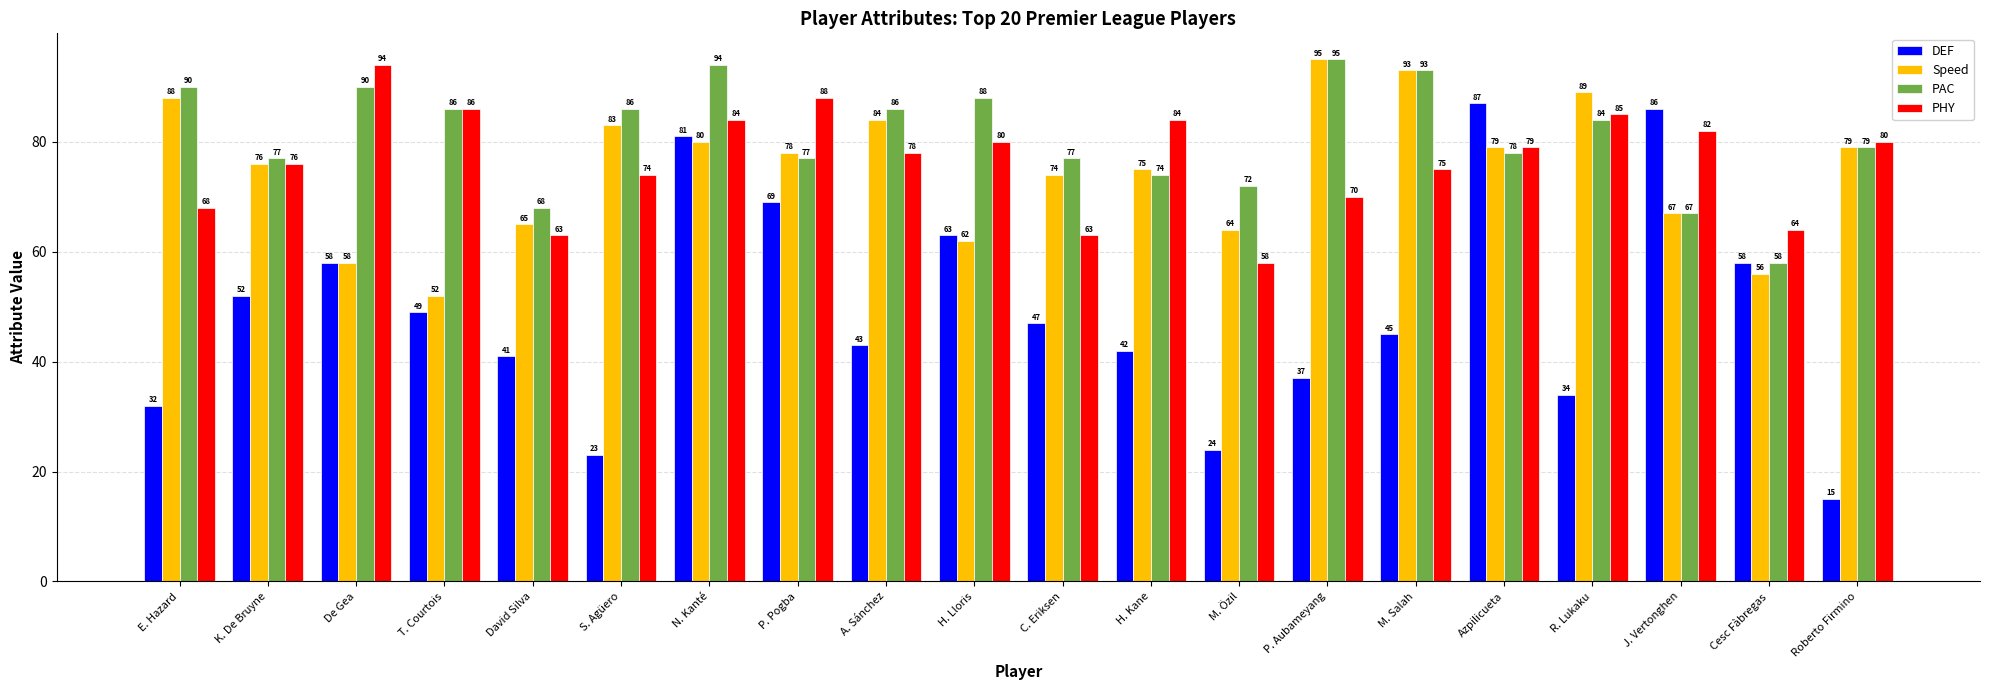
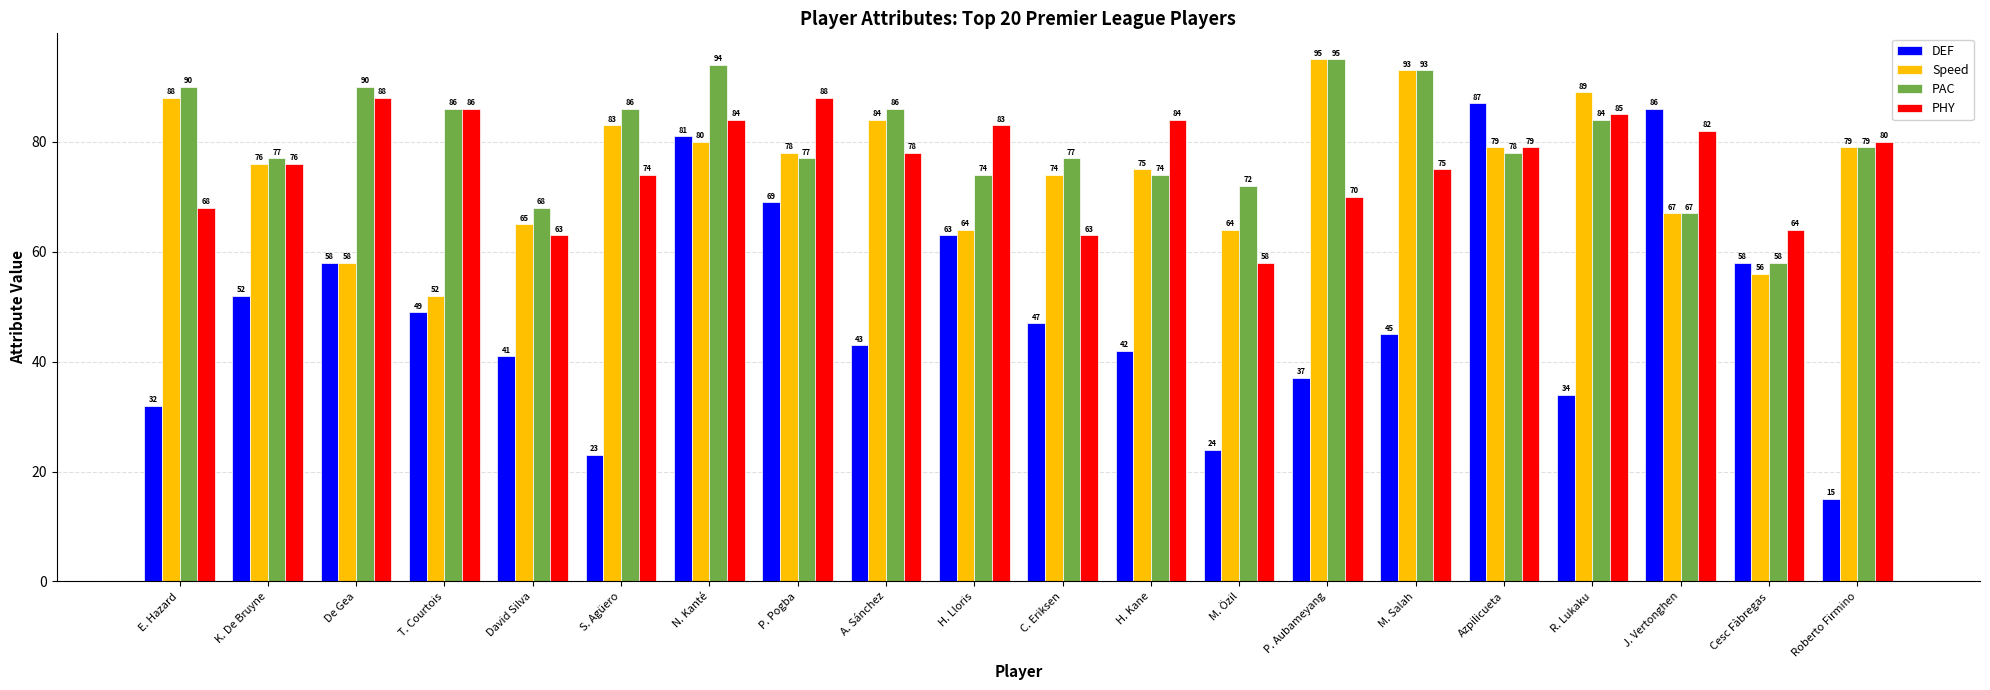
  {
    "DEF": {
      "E. Hazard": 32,
      "K. De Bruyne": 52,
      "De Gea": 58,
      "T. Courtois": 49,
      "David Silva": 41,
      "S. Agüero": 23,
      "N. Kanté": 81,
      "P. Pogba": 69,
      "A. Sánchez": 43,
      "H. Lloris": 63,
      "C. Eriksen": 47,
      "H. Kane": 42,
      "M. Özil": 24,
      "P. Aubameyang": 37,
      "M. Salah": 45,
      "Azpilicueta": 87,
      "R. Lukaku": 34,
      "J. Vertonghen": 86,
      "Cesc Fàbregas": 58,
      "Roberto Firmino": 15
    },
    "Speed": {
      "E. Hazard": 88,
      "K. De Bruyne": 76,
      "De Gea": 58,
      "T. Courtois": 52,
      "David Silva": 65,
      "S. Agüero": 83,
      "N. Kanté": 80,
      "P. Pogba": 78,
      "A. Sánchez": 84,
-     "H. Lloris": 62,
+     "H. Lloris": 64,
      "C. Eriksen": 74,
      "H. Kane": 75,
      "M. Özil": 64,
      "P. Aubameyang": 95,
      "M. Salah": 93,
      "Azpilicueta": 79,
      "R. Lukaku": 89,
      "J. Vertonghen": 67,
      "Cesc Fàbregas": 56,
      "Roberto Firmino": 79
    },
    "PAC": {
      "E. Hazard": 90,
      "K. De Bruyne": 77,
      "De Gea": 90,
      "T. Courtois": 86,
      "David Silva": 68,
      "S. Agüero": 86,
      "N. Kanté": 94,
      "P. Pogba": 77,
      "A. Sánchez": 86,
-     "H. Lloris": 88,
+     "H. Lloris": 74,
      "C. Eriksen": 77,
      "H. Kane": 74,
      "M. Özil": 72,
      "P. Aubameyang": 95,
      "M. Salah": 93,
      "Azpilicueta": 78,
      "R. Lukaku": 84,
      "J. Vertonghen": 67,
      "Cesc Fàbregas": 58,
      "Roberto Firmino": 79
    },
    "PHY": {
      "E. Hazard": 68,
      "K. De Bruyne": 76,
-     "De Gea": 94,
+     "De Gea": 88,
      "T. Courtois": 86,
      "David Silva": 63,
      "S. Agüero": 74,
      "N. Kanté": 84,
      "P. Pogba": 88,
      "A. Sánchez": 78,
-     "H. Lloris": 80,
+     "H. Lloris": 83,
      "C. Eriksen": 63,
      "H. Kane": 84,
      "M. Özil": 58,
      "P. Aubameyang": 70,
      "M. Salah": 75,
      "Azpilicueta": 79,
      "R. Lukaku": 85,
      "J. Vertonghen": 82,
      "Cesc Fàbregas": 64,
      "Roberto Firmino": 80
    }
  }
